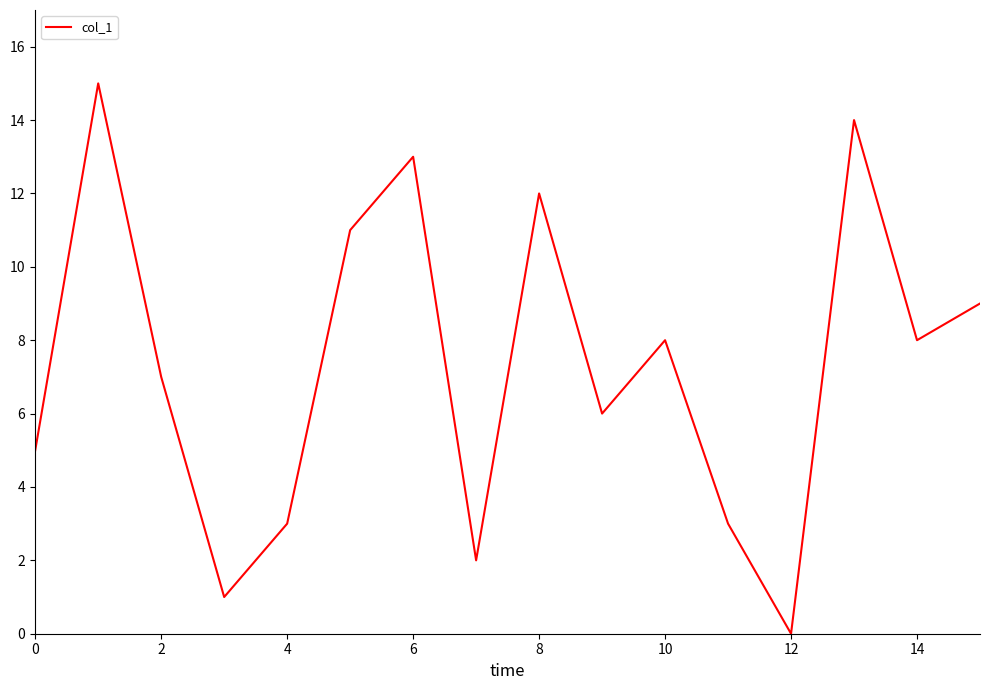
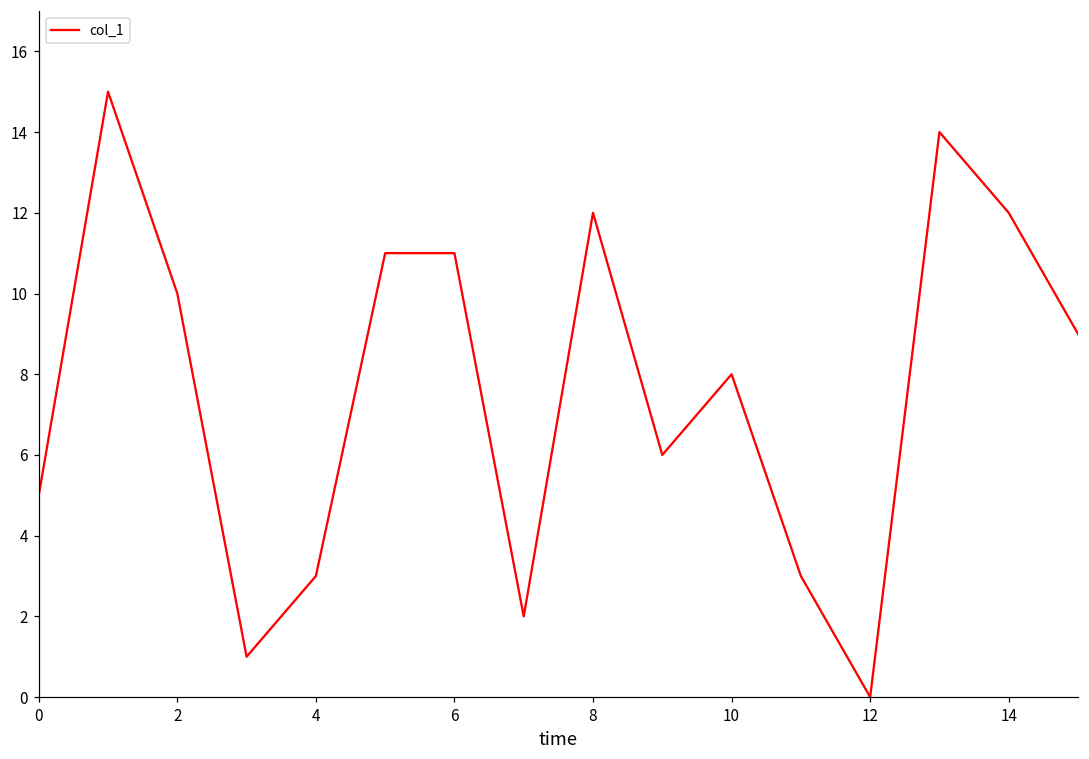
  {
    "0": 5,
-   "2": 7,
+   "2": 10,
    "4": 3,
-   "6": 13,
+   "6": 11,
    "8": 12,
    "10": 8,
    "12": 0,
-   "14": 8
+   "14": 12
  }
